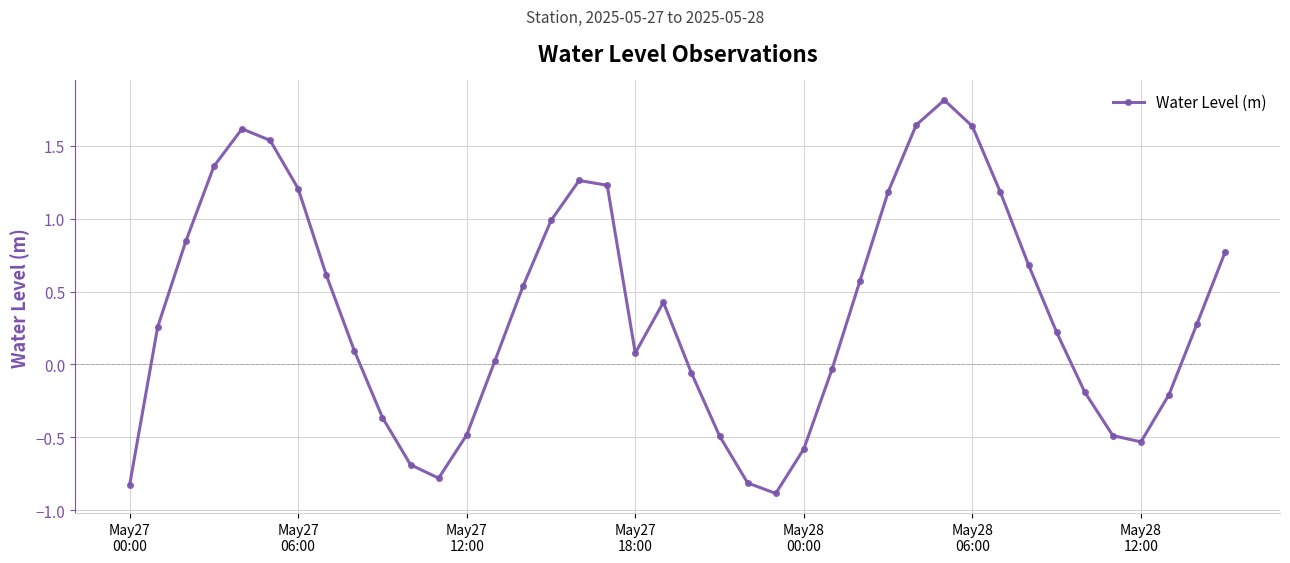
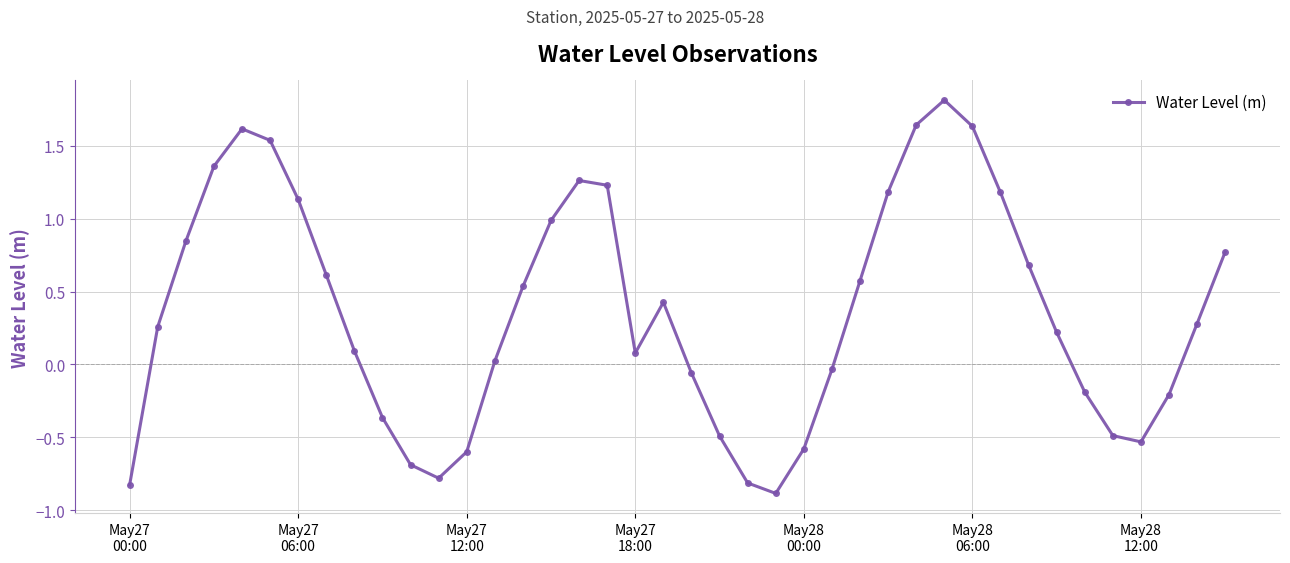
  {
    "May27 00:00": -0.83,
-   "May27 06:00": 1.21,
-   "May27 12:00": -0.48,
+   "May27 06:00": 1.13,
+   "May27 12:00": -0.60,
    "May27 18:00": 0.08,
    "May28 00:00": -0.58,
    "May28 06:00": 1.63,
    "May28 12:00": -0.53
  }
